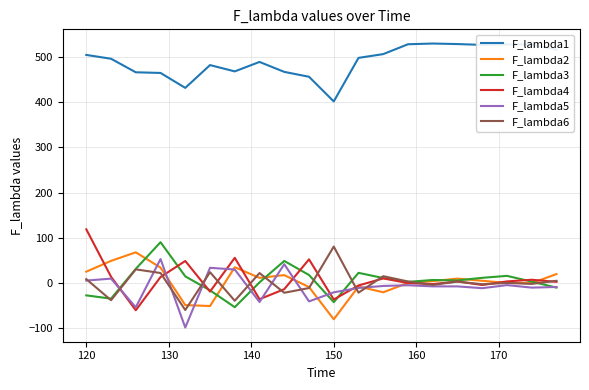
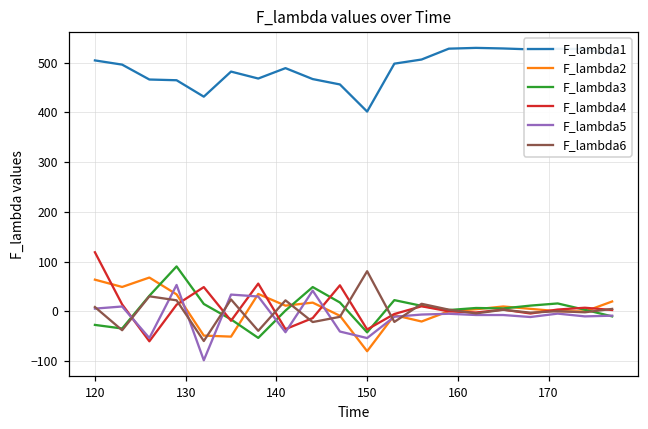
  {
    "F_lambda1": {
      "120": 500,
      "150": 400
    },
    "F_lambda2": {
-     "120": 30,
+     "120": 60,
      "150": -80
    },
    "F_lambda3": {
      "120": -30,
      "150": -40
    },
    "F_lambda4": {
      "120": 120,
      "150": -40
    },
    "F_lambda5": {
-     "150": -20
+     "150": -50
    },
    "F_lambda6": {
      "150": 80
    }
  }
